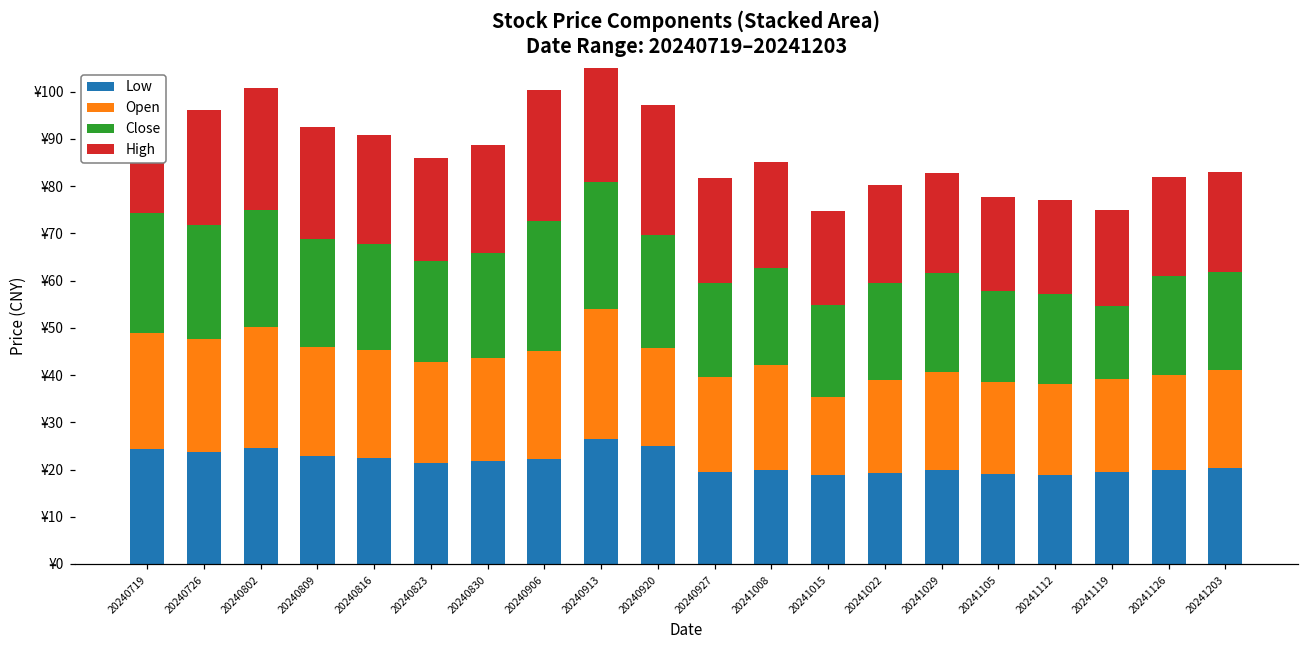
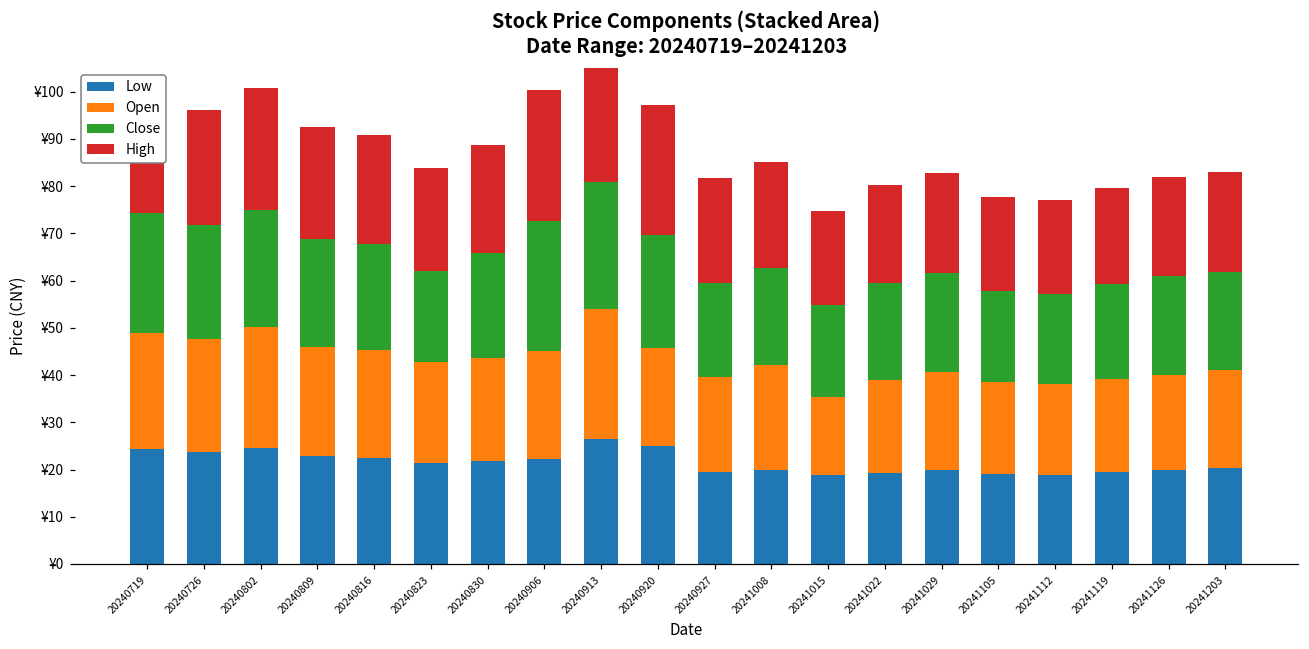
  {
    "Low": {
      "20240719": "¥24",
      "20240726": "¥24",
      "20240802": "¥25",
      "20240809": "¥23",
      "20240816": "¥22",
      "20240823": "¥21",
      "20240830": "¥22",
      "20240906": "¥22",
      "20240913": "¥26",
      "20240920": "¥25",
      "20240927": "¥20",
      "20241008": "¥20",
      "20241015": "¥19",
      "20241022": "¥19",
      "20241029": "¥20",
      "20241105": "¥19",
      "20241112": "¥19",
      "20241119": "¥20",
      "20241126": "¥20",
      "20241203": "¥20"
    },
    "Open": {
      "20240719": "¥25",
      "20240726": "¥24",
      "20240802": "¥26",
      "20240809": "¥23",
      "20240816": "¥23",
      "20240823": "¥22",
      "20240830": "¥22",
      "20240906": "¥23",
      "20240913": "¥28",
      "20240920": "¥21",
      "20240927": "¥20",
      "20241008": "¥22",
      "20241015": "¥16",
      "20241022": "¥20",
      "20241029": "¥21",
      "20241105": "¥20",
      "20241112": "¥19",
      "20241119": "¥20",
      "20241126": "¥20",
      "20241203": "¥21"
    },
    "Close": {
      "20240719": "¥26",
      "20240726": "¥24",
      "20240802": "¥25",
      "20240809": "¥23",
      "20240816": "¥23",
-     "20240823": "¥21",
+     "20240823": "¥19",
      "20240830": "¥22",
      "20240906": "¥28",
      "20240913": "¥27",
      "20240920": "¥24",
      "20240927": "¥20",
      "20241008": "¥21",
      "20241015": "¥20",
      "20241022": "¥21",
      "20241029": "¥21",
      "20241105": "¥19",
      "20241112": "¥19",
-     "20241119": "¥16",
+     "20241119": "¥20",
      "20241126": "¥21",
      "20241203": "¥21"
    },
    "High": {
      "20240726": "¥24",
      "20240802": "¥26",
      "20240809": "¥24",
      "20240816": "¥23",
      "20240823": "¥22",
      "20240830": "¥23",
      "20240906": "¥28",
      "20240920": "¥27",
      "20240927": "¥22",
      "20241008": "¥22",
      "20241015": "¥20",
      "20241022": "¥21",
      "20241029": "¥21",
      "20241105": "¥20",
      "20241112": "¥20",
      "20241119": "¥20",
      "20241126": "¥21",
      "20241203": "¥21"
    }
  }
